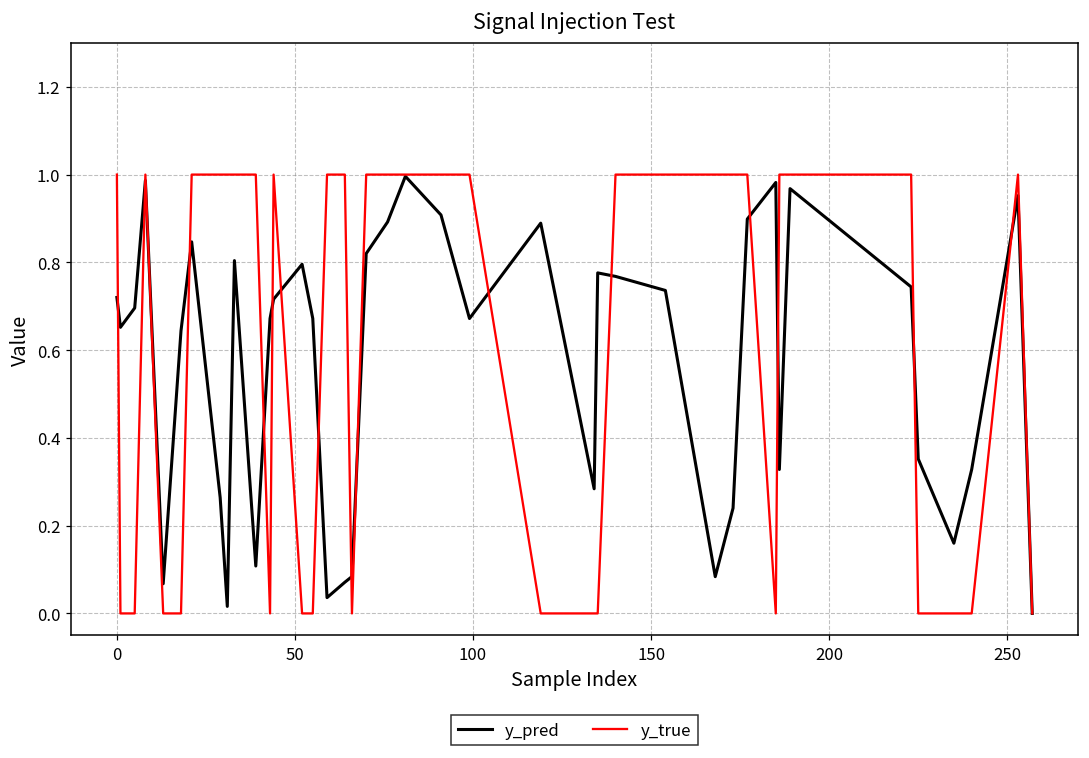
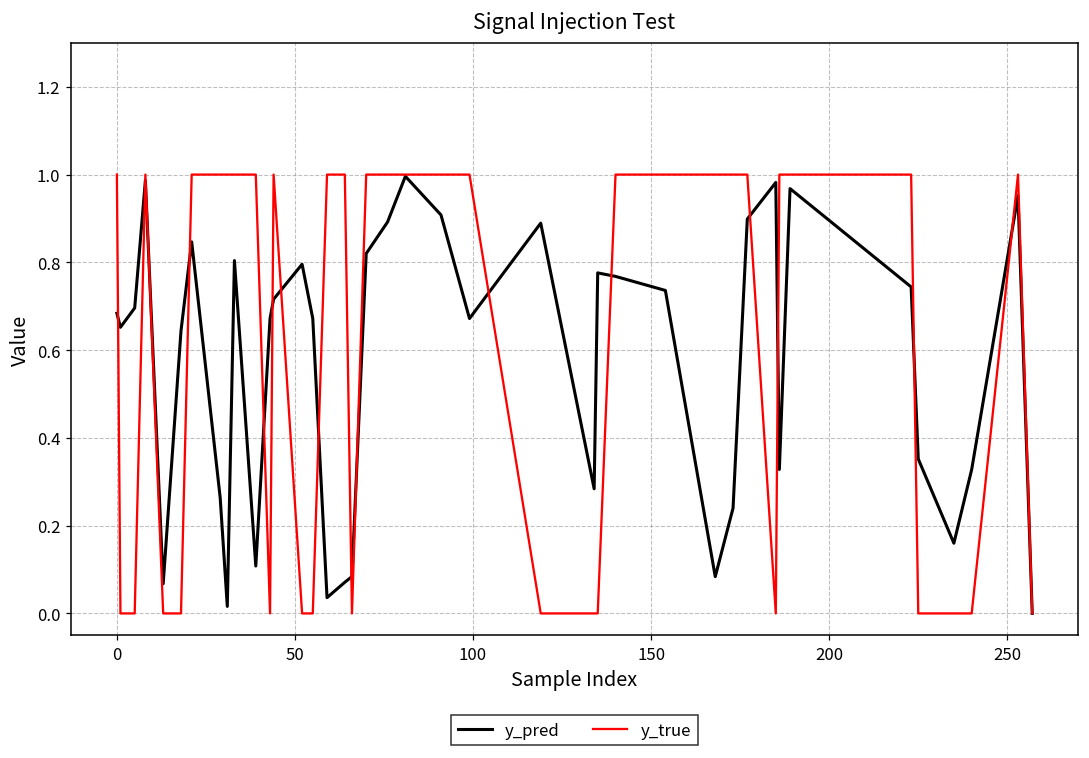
  {
    "y_pred": {
-     "0": 0.72
+     "0": 0.68
    },
    "y_true": {
      "0": 1.00
    }
  }
